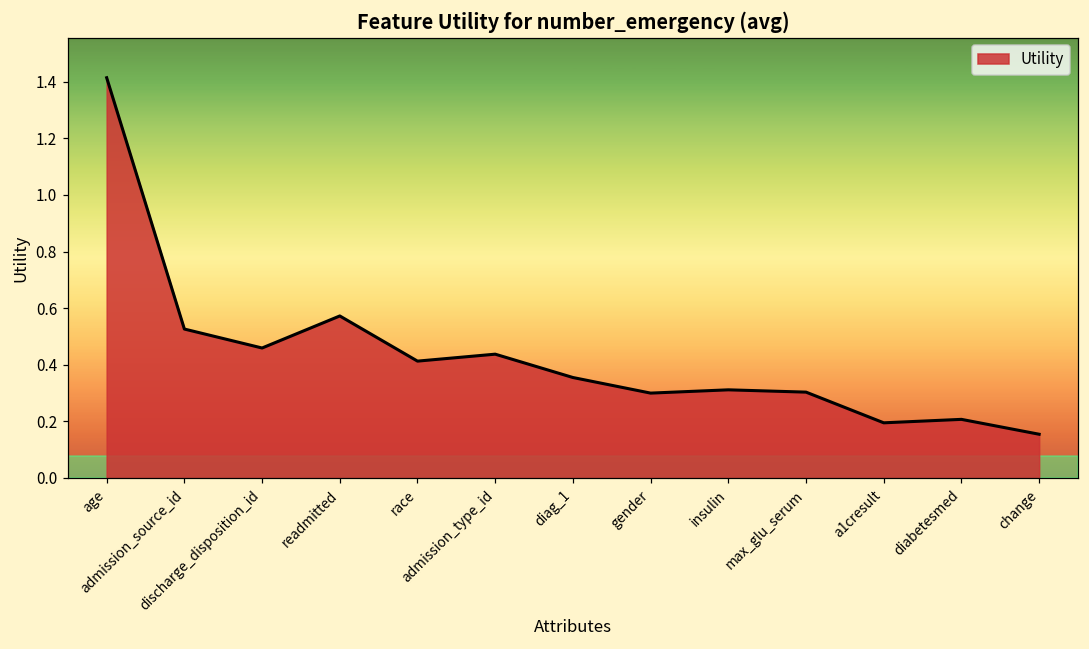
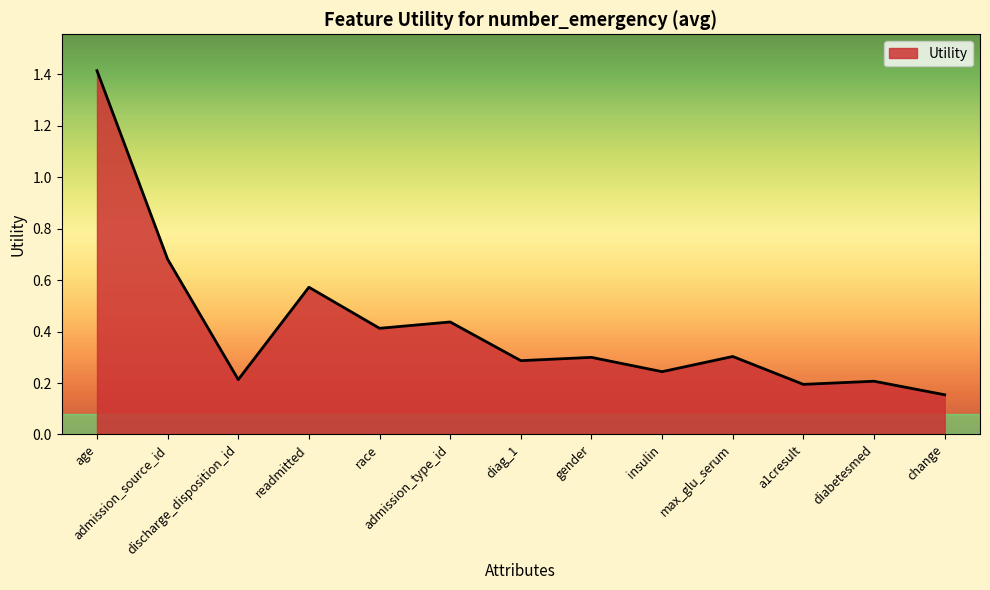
  {
    "age": 1.41,
-   "admission_source_id": 0.53,
-   "discharge_disposition_id": 0.46,
+   "admission_source_id": 0.68,
+   "discharge_disposition_id": 0.21,
    "readmitted": 0.57,
    "race": 0.41,
    "admission_type_id": 0.44,
-   "diag_1": 0.35,
+   "diag_1": 0.29,
    "gender": 0.30,
-   "insulin": 0.31,
+   "insulin": 0.24,
    "max_glu_serum": 0.30,
    "a1cresult": 0.19,
    "diabetesmed": 0.21,
    "change": 0.15
  }
